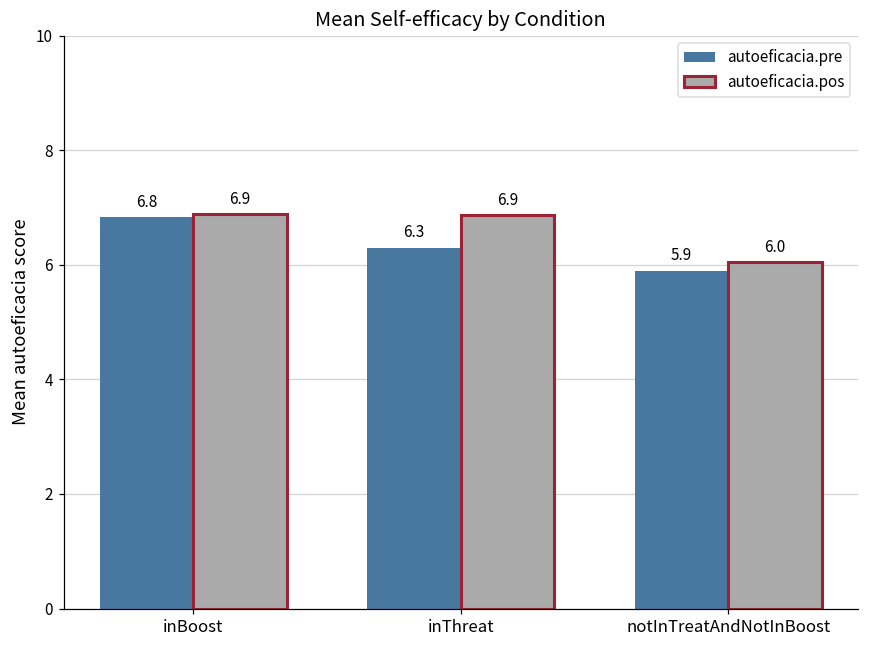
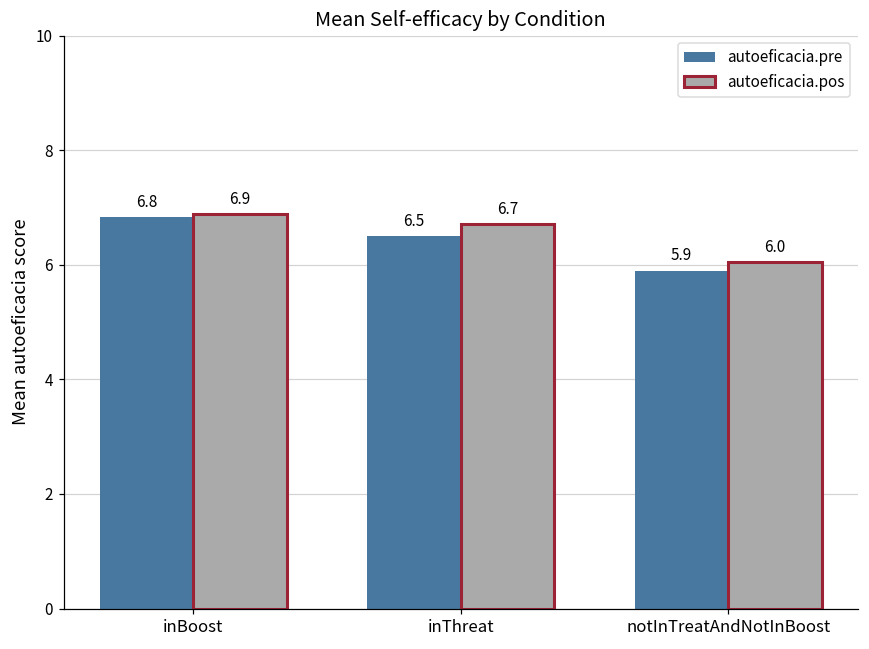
  {
    "autoeficacia.pre": {
      "inBoost": 6.8,
-     "inThreat": 6.3,
+     "inThreat": 6.5,
      "notInTreatAndNotInBoost": 5.9
    },
    "autoeficacia.pos": {
      "inBoost": 6.9,
-     "inThreat": 6.9,
+     "inThreat": 6.7,
      "notInTreatAndNotInBoost": 6.0
    }
  }
